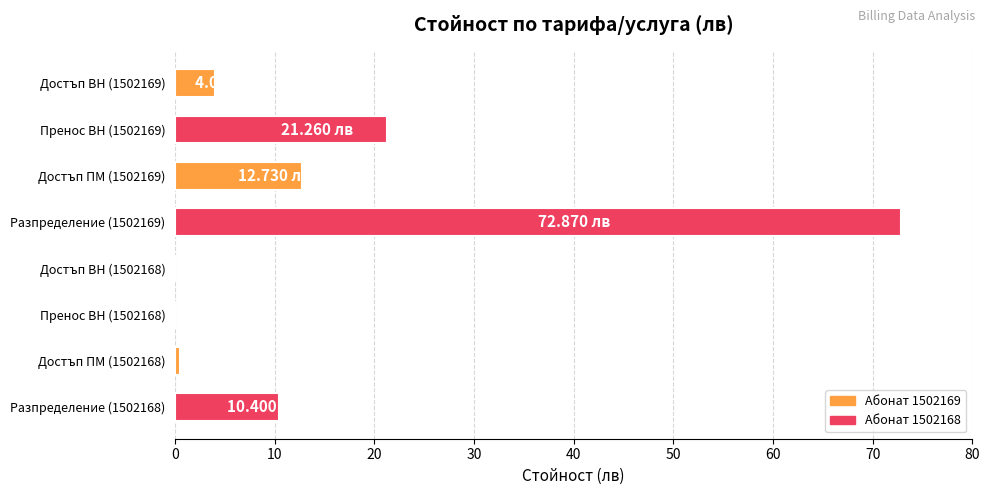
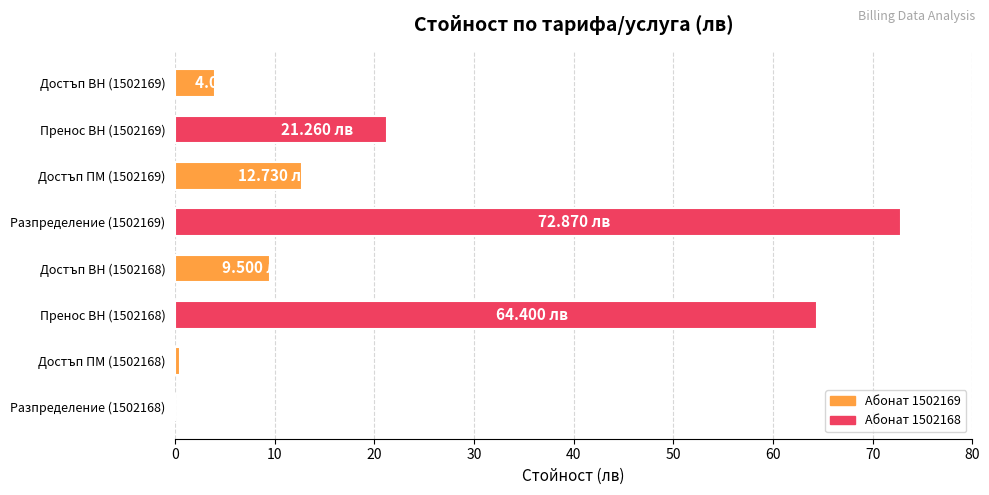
  {
    "Достъп ВН (1502169)": 4,
-   "Достъп ВН (1502168)": 0,
-   "Пренос ВН (1502168)": 0,
+   "Достъп ВН (1502168)": 10,
+   "Пренос ВН (1502168)": 64,
    "Достъп ПМ (1502168)": 0,
-   "Разпределение (1502168)": 10
+   "Разпределение (1502168)": 0
  }
